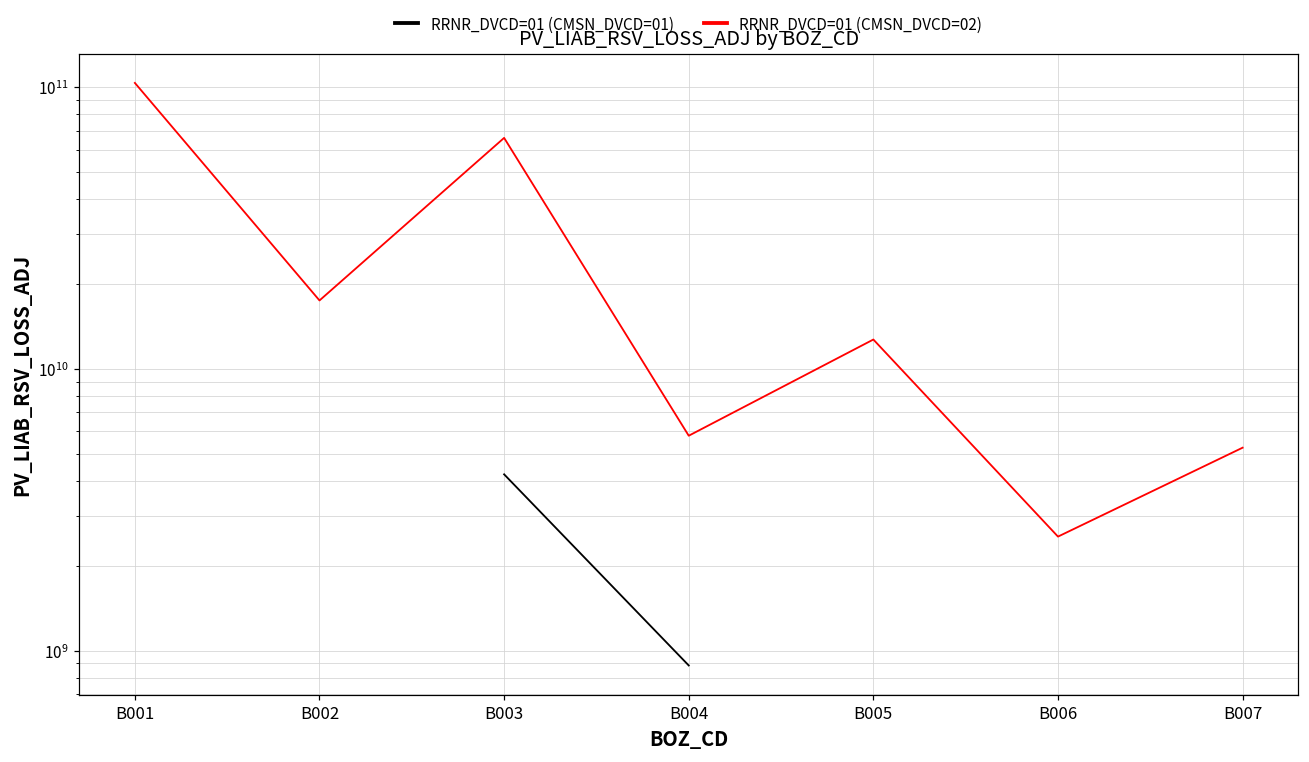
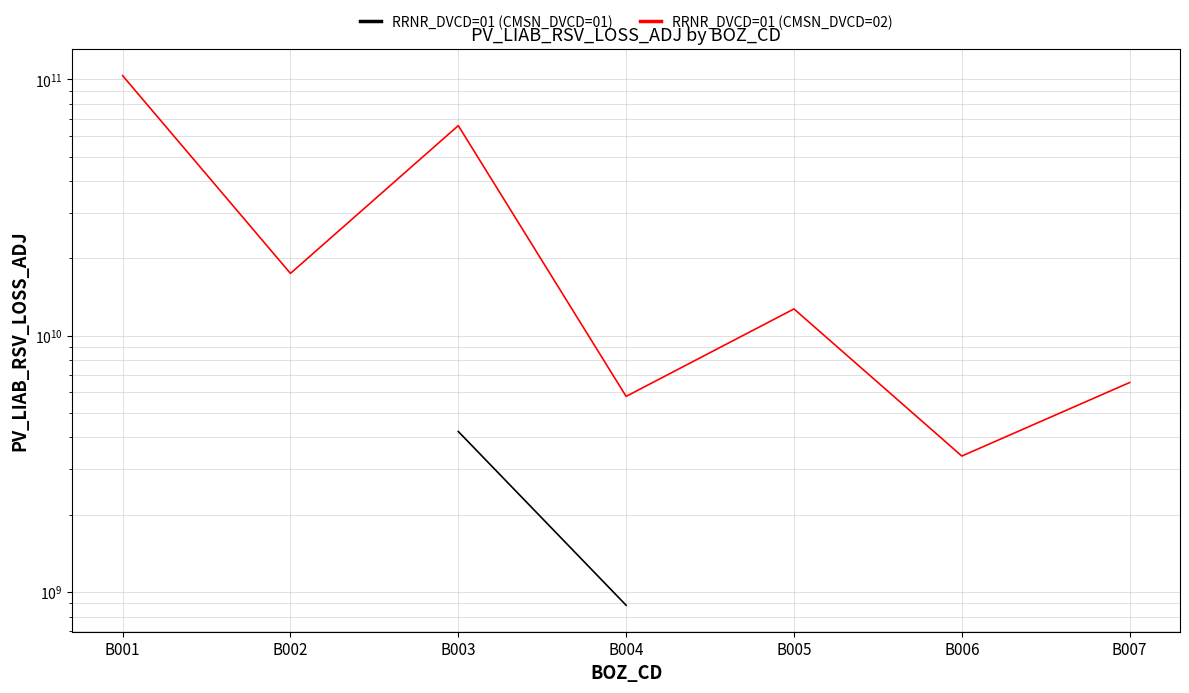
  {
    "RRNR_DVCD=01 (CMSN_DVCD=01)": {
      "B003": 4200000000,
      "B004": 890000000
    },
    "RRNR_DVCD=01 (CMSN_DVCD=02)": {
      "B001": 103000000000,
      "B002": 17000000000,
      "B003": 66000000000,
      "B004": 5800000000,
      "B005": 13000000000,
-     "B006": 2500000000,
-     "B007": 5200000000
+     "B006": 3400000000,
+     "B007": 6600000000
    }
  }
